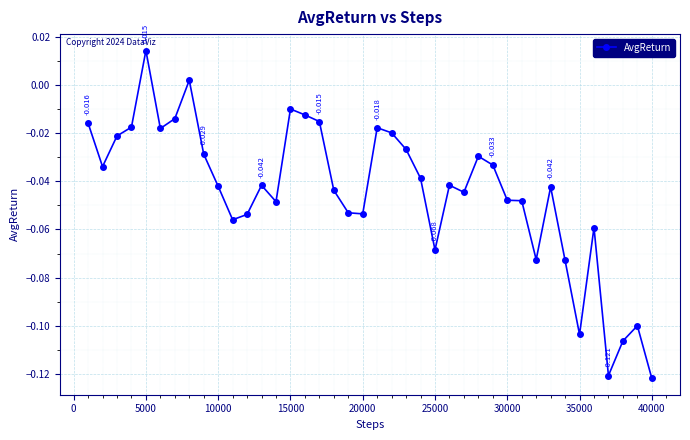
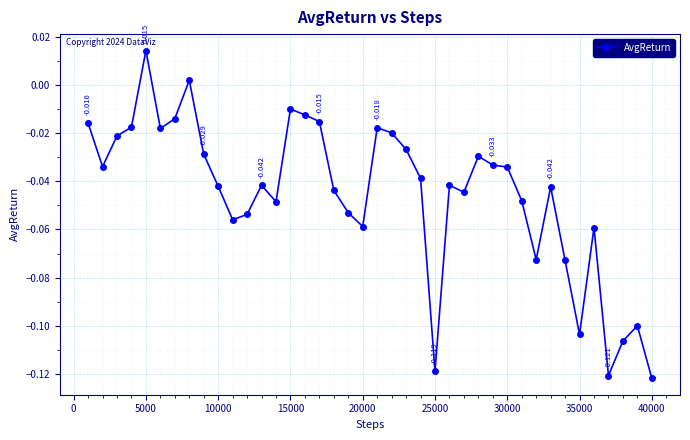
  {
-   "20000": -0.053,
-   "25000": -0.068,
-   "30000": -0.048
+   "20000": -0.059,
+   "25000": -0.119,
+   "30000": -0.034
  }
